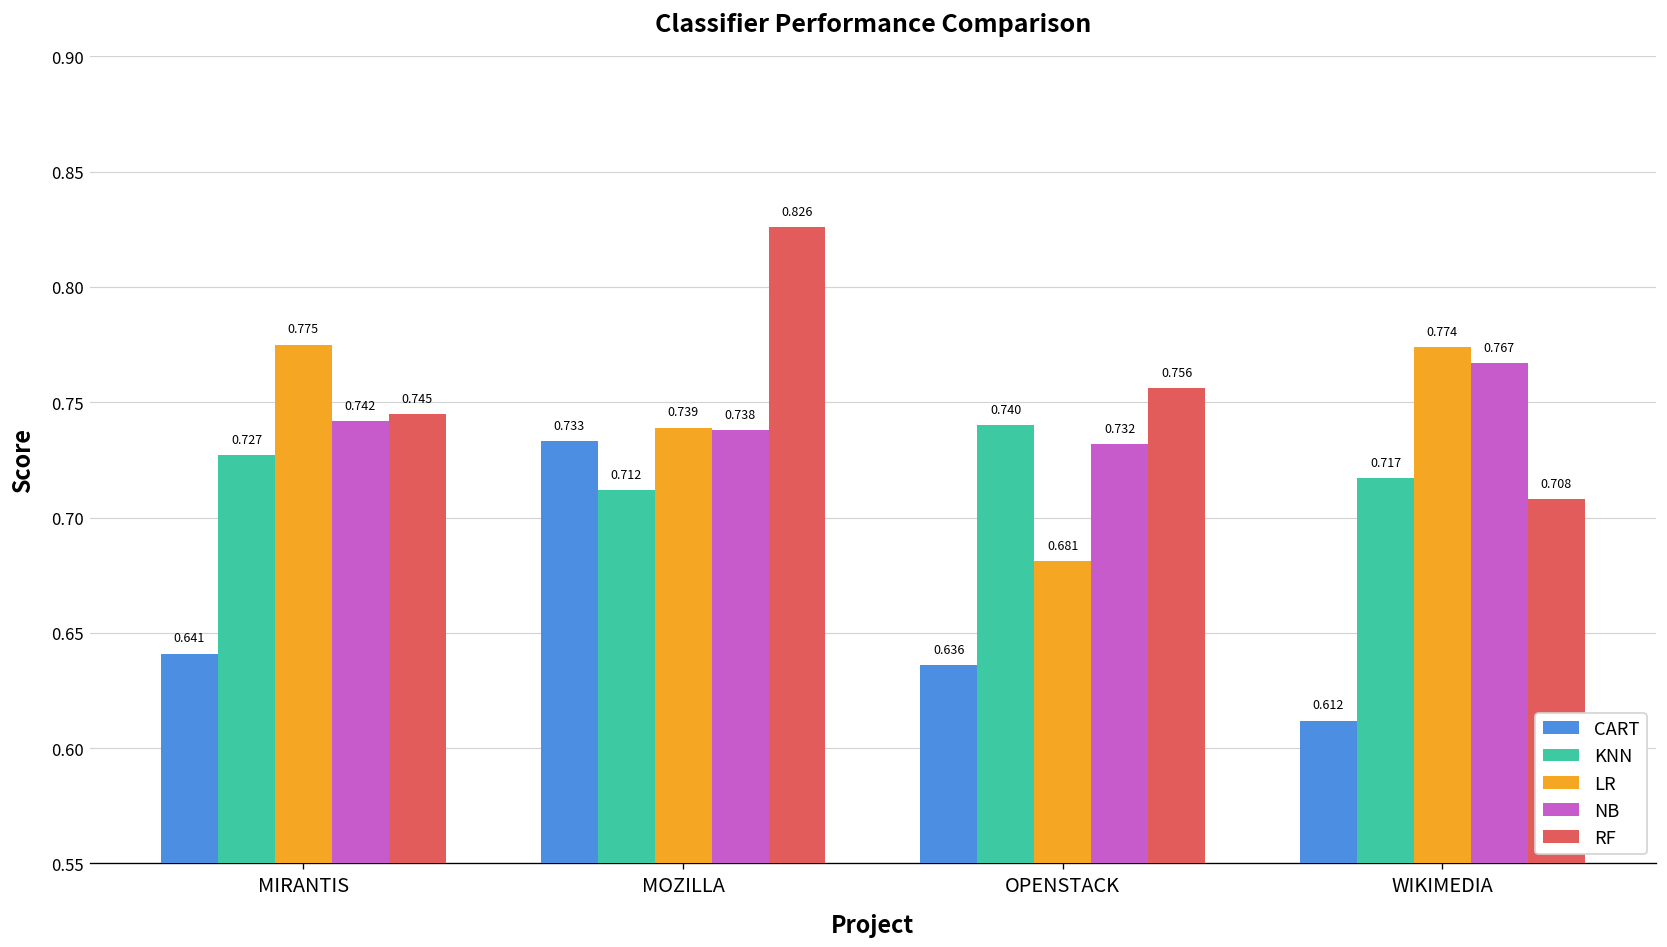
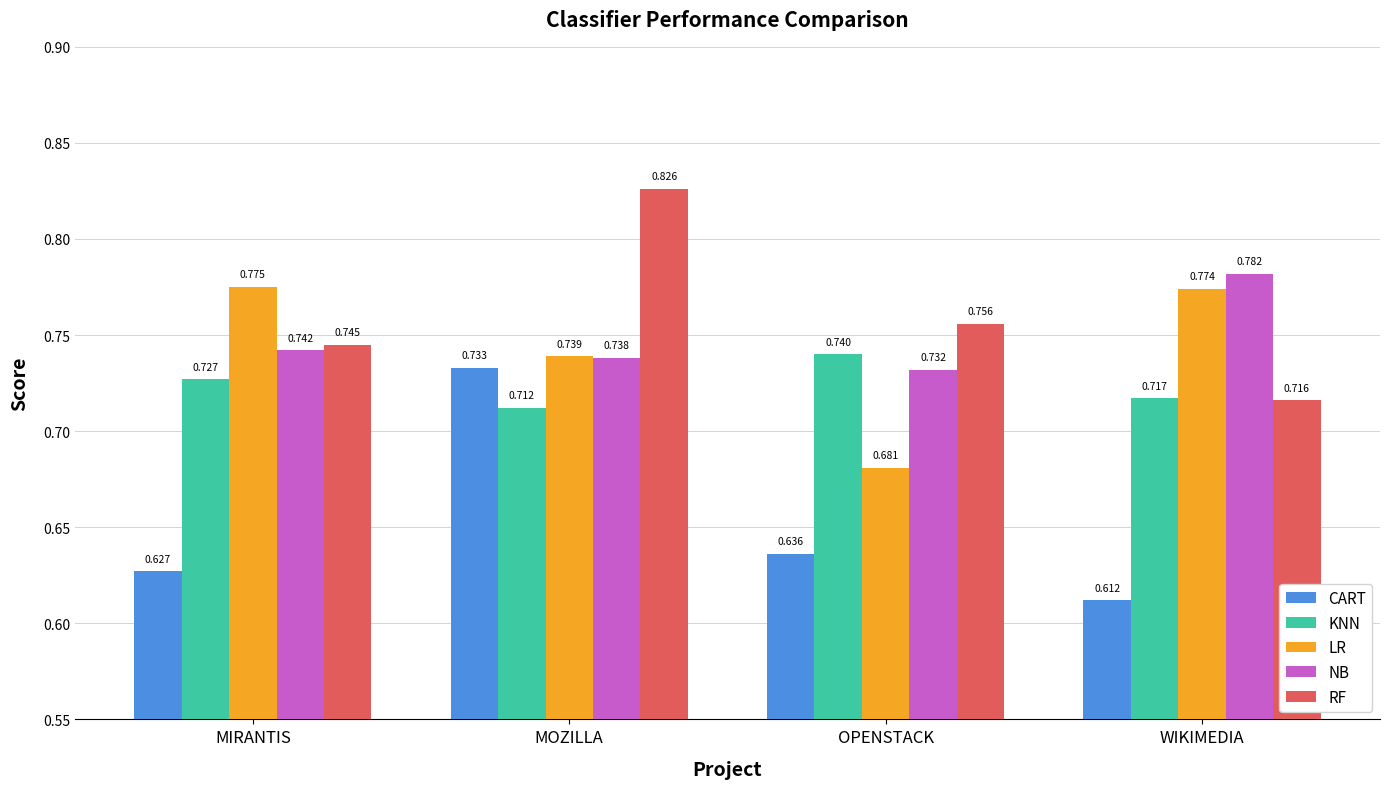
  {
    "CART": {
-     "MIRANTIS": 0.641,
+     "MIRANTIS": 0.627,
      "MOZILLA": 0.733,
      "OPENSTACK": 0.636,
      "WIKIMEDIA": 0.612
    },
    "KNN": {
      "MIRANTIS": 0.727,
      "MOZILLA": 0.712,
      "OPENSTACK": 0.740,
      "WIKIMEDIA": 0.717
    },
    "LR": {
      "MIRANTIS": 0.775,
      "MOZILLA": 0.739,
      "OPENSTACK": 0.681,
      "WIKIMEDIA": 0.774
    },
    "NB": {
      "MIRANTIS": 0.742,
      "MOZILLA": 0.738,
      "OPENSTACK": 0.732,
-     "WIKIMEDIA": 0.767
+     "WIKIMEDIA": 0.782
    },
    "RF": {
      "MIRANTIS": 0.745,
      "MOZILLA": 0.826,
      "OPENSTACK": 0.756,
-     "WIKIMEDIA": 0.708
+     "WIKIMEDIA": 0.716
    }
  }
